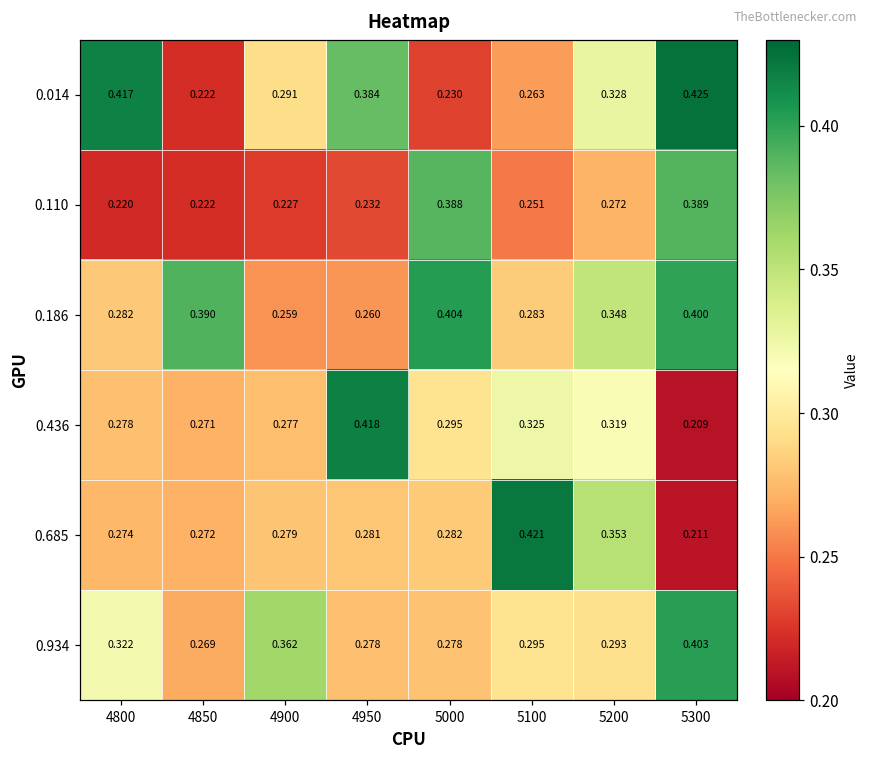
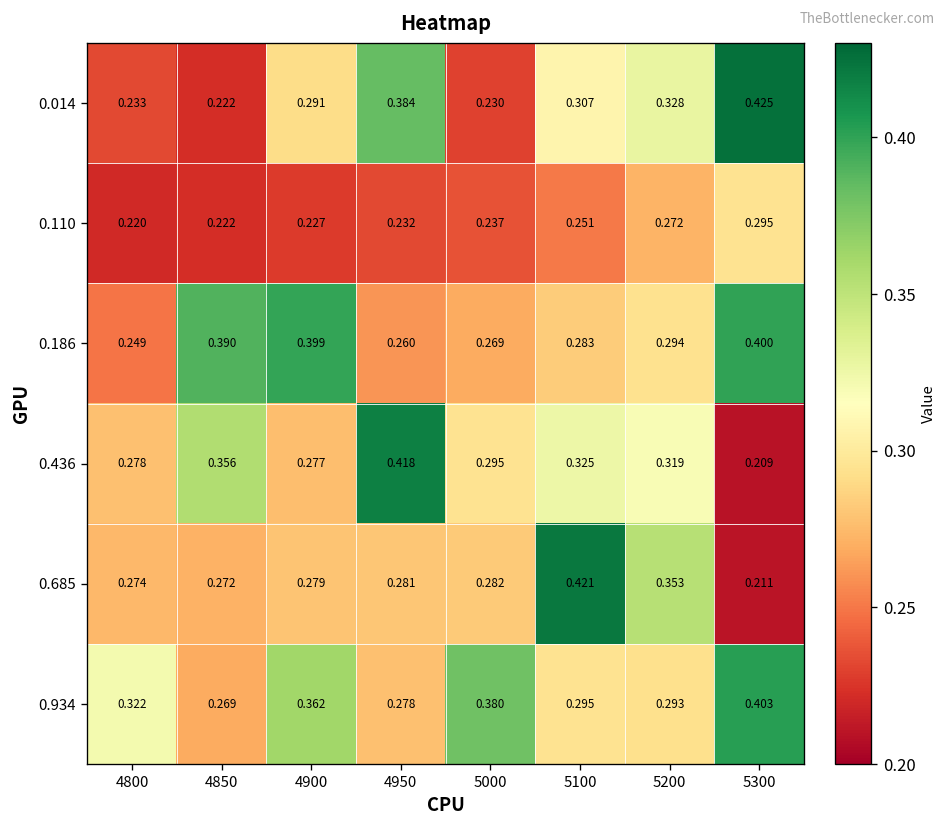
  {
    "0.014": {
-     "4800": 0.417,
+     "4800": 0.233,
      "4850": 0.222,
      "4900": 0.291,
      "4950": 0.384,
      "5000": 0.230,
-     "5100": 0.263,
+     "5100": 0.307,
      "5200": 0.328,
      "5300": 0.425
    },
    "0.110": {
      "4800": 0.220,
      "4850": 0.222,
      "4900": 0.227,
      "4950": 0.232,
-     "5000": 0.388,
+     "5000": 0.237,
      "5100": 0.251,
      "5200": 0.272,
-     "5300": 0.389
+     "5300": 0.295
    },
    "0.186": {
-     "4800": 0.282,
+     "4800": 0.249,
      "4850": 0.390,
-     "4900": 0.259,
+     "4900": 0.399,
      "4950": 0.260,
-     "5000": 0.404,
+     "5000": 0.269,
      "5100": 0.283,
-     "5200": 0.348,
+     "5200": 0.294,
      "5300": 0.400
    },
    "0.436": {
      "4800": 0.278,
-     "4850": 0.271,
+     "4850": 0.356,
      "4900": 0.277,
      "4950": 0.418,
      "5000": 0.295,
      "5100": 0.325,
      "5200": 0.319,
      "5300": 0.209
    },
    "0.685": {
      "4800": 0.274,
      "4850": 0.272,
      "4900": 0.279,
      "4950": 0.281,
      "5000": 0.282,
      "5100": 0.421,
      "5200": 0.353,
      "5300": 0.211
    },
    "0.934": {
      "4800": 0.322,
      "4850": 0.269,
      "4900": 0.362,
      "4950": 0.278,
-     "5000": 0.278,
+     "5000": 0.380,
      "5100": 0.295,
      "5200": 0.293,
      "5300": 0.403
    }
  }
